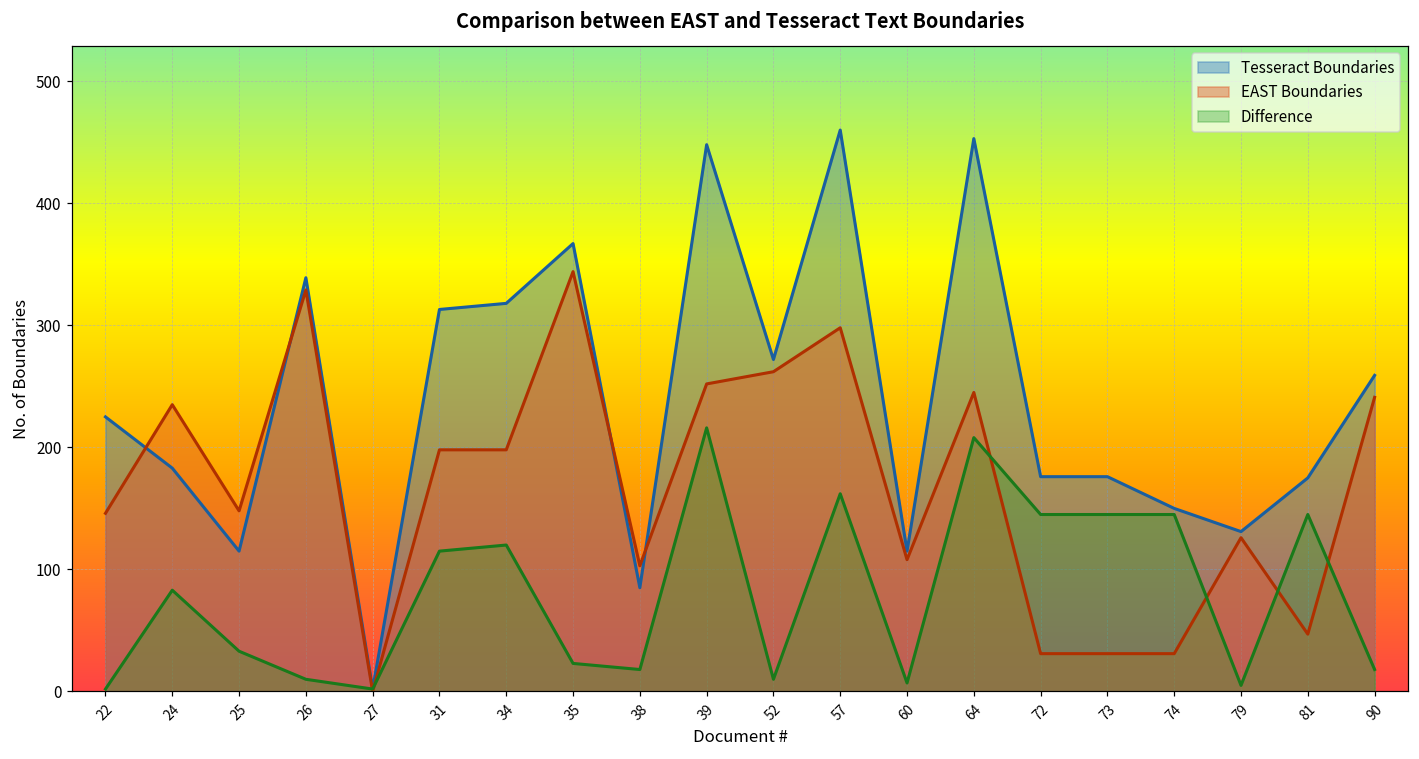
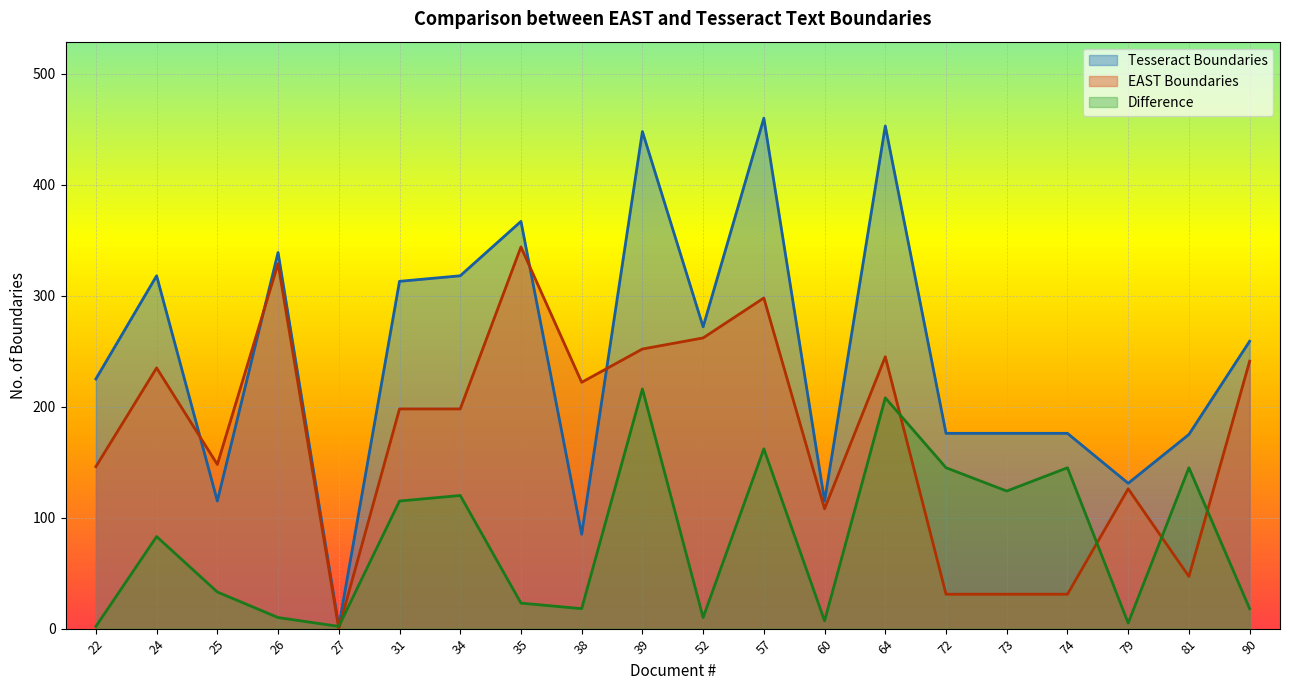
  {
    "Tesseract Boundaries": {
      "22": 225,
-     "24": 183,
+     "24": 318,
      "25": 115,
      "26": 339,
      "31": 313,
      "34": 318,
      "35": 367,
      "38": 85,
      "39": 448,
      "52": 272,
      "57": 460,
      "60": 115,
      "64": 453,
      "72": 176,
      "73": 176,
-     "74": 150,
+     "74": 176,
      "79": 131,
      "81": 175,
      "90": 259
    },
    "EAST Boundaries": {
      "22": 146,
      "24": 235,
      "25": 148,
      "26": 329,
      "31": 198,
      "34": 198,
      "35": 344,
-     "38": 103,
+     "38": 222,
      "39": 252,
      "52": 262,
      "57": 298,
      "60": 108,
      "64": 245,
      "72": 31,
      "73": 31,
      "74": 31,
      "79": 126,
      "81": 47,
      "90": 241
    },
    "Difference": {
      "22": 2,
      "24": 83,
      "25": 33,
      "26": 10,
      "31": 115,
      "34": 120,
      "35": 23,
      "38": 18,
      "39": 216,
      "52": 10,
      "57": 162,
      "60": 7,
      "64": 208,
      "72": 145,
-     "73": 145,
+     "73": 124,
      "74": 145,
      "79": 5,
      "81": 145,
      "90": 18
    }
  }
